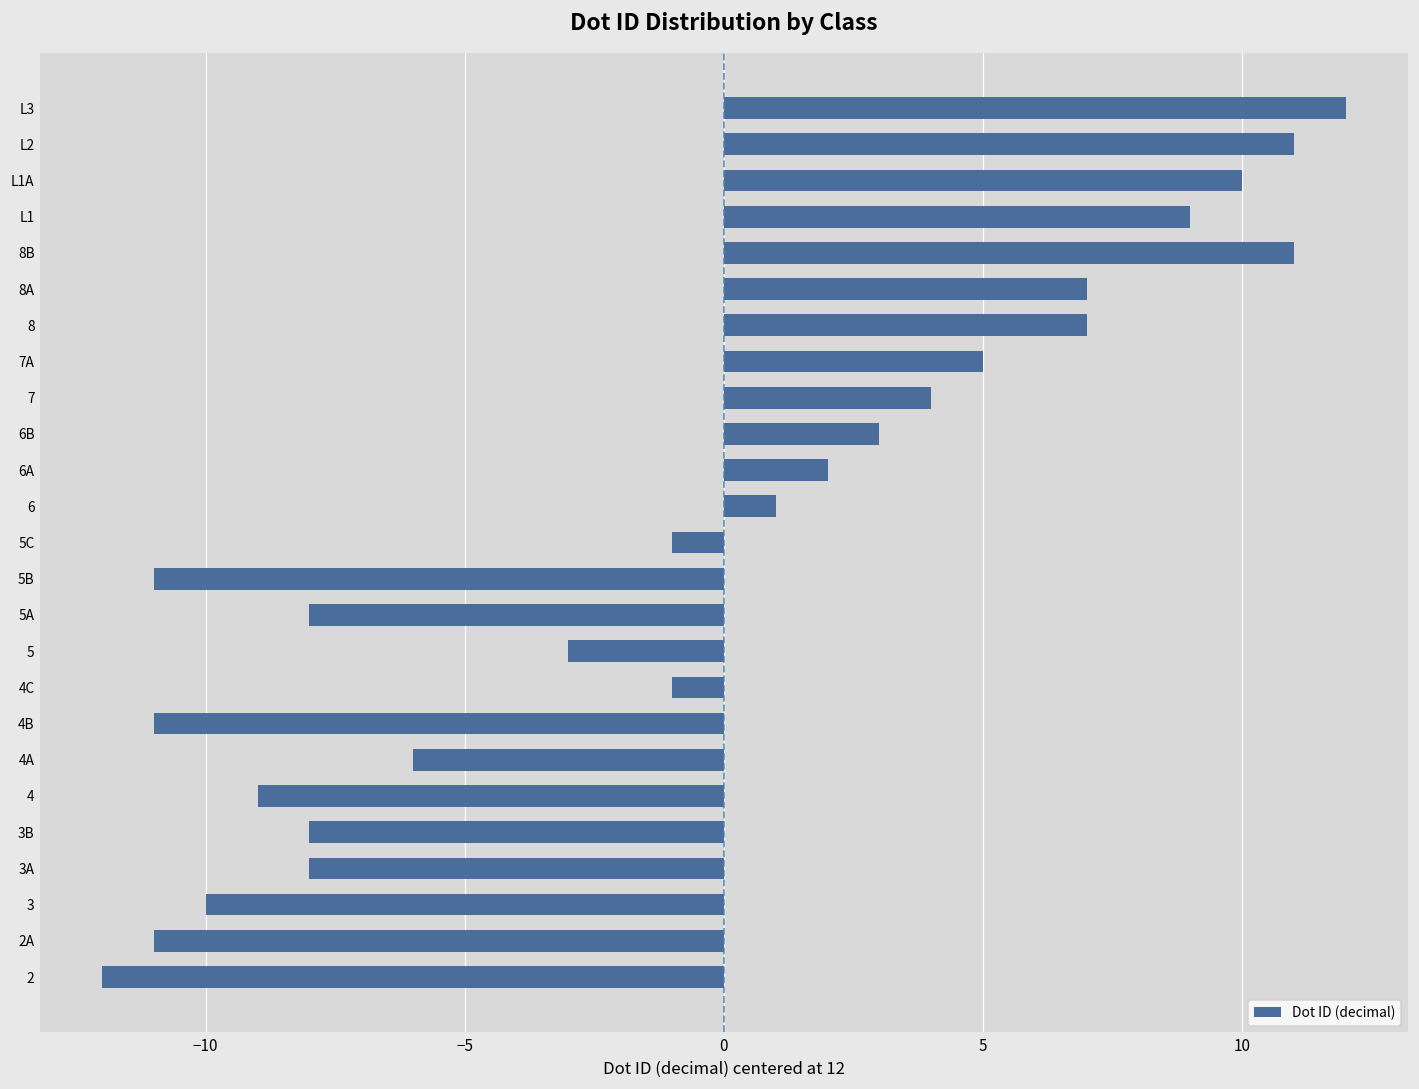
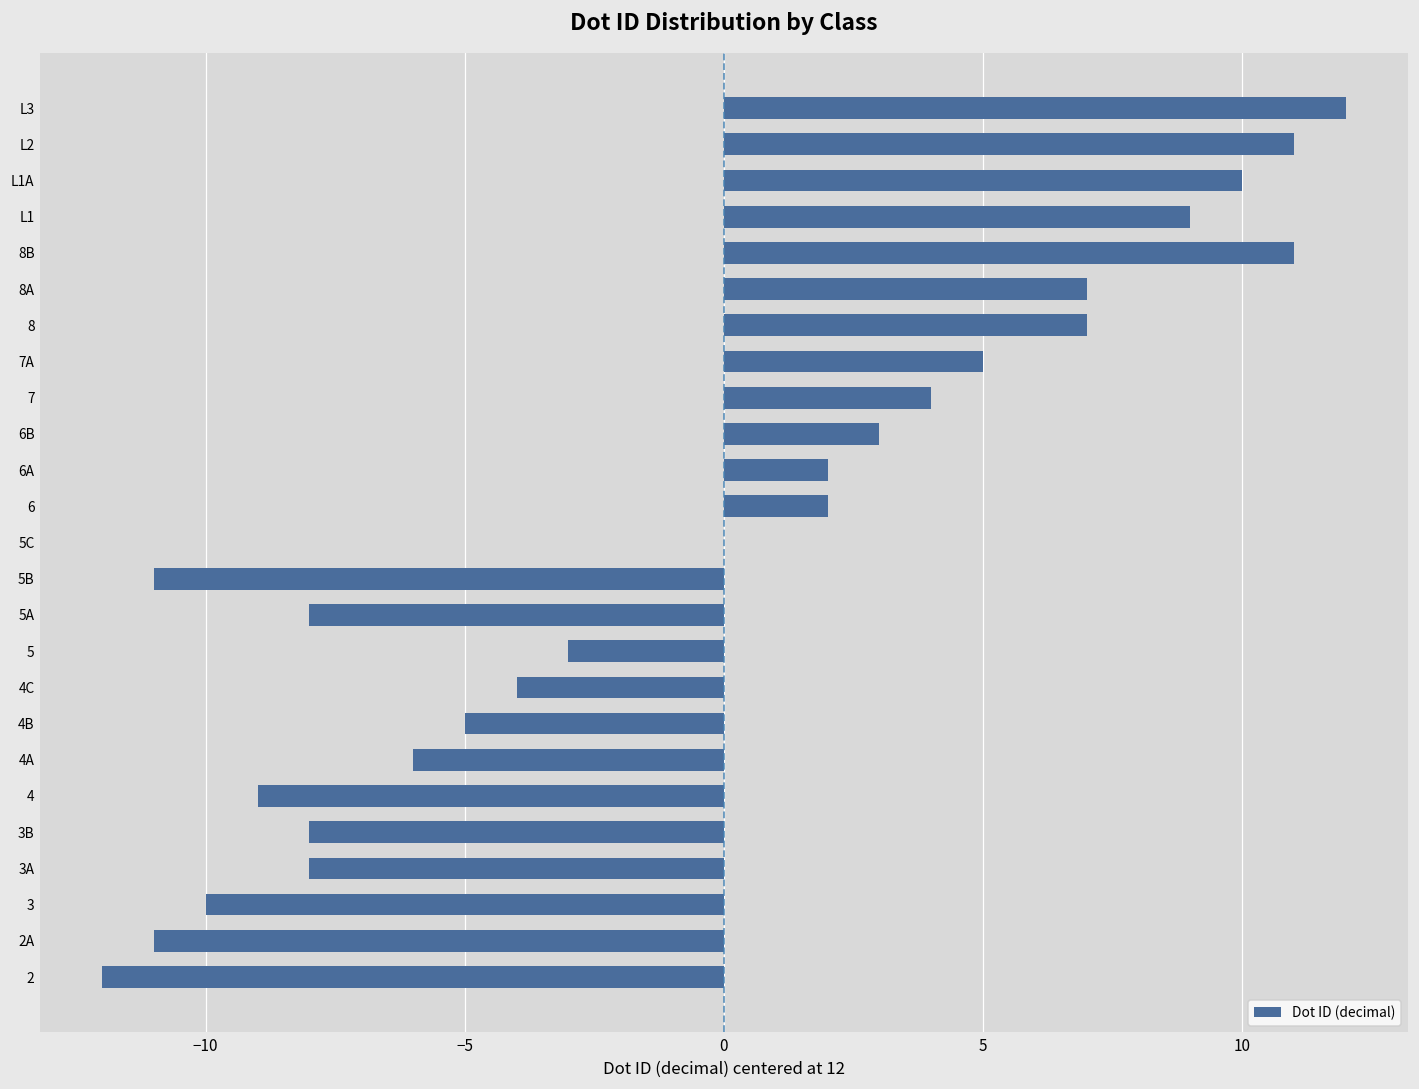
  {
    "L3": 12.0,
    "L2": 11.0,
    "L1A": 10.0,
    "L1": 9.0,
    "8B": 11.0,
    "8A": 7.0,
    "8": 7.0,
    "7A": 5.0,
    "7": 4.0,
    "6B": 3.0,
    "6A": 2.0,
-   "6": 1.0,
-   "5C": -1.0,
+   "6": 2.0,
+   "5C": 0.0,
    "5B": -11.0,
    "5A": -8.0,
    "5": -3.0,
-   "4C": -1.0,
-   "4B": -11.0,
+   "4C": -4.0,
+   "4B": -5.0,
    "4A": -6.0,
    "4": -9.0,
    "3B": -8.0,
    "3A": -8.0,
    "3": -10.0,
    "2A": -11.0,
    "2": -12.0
  }
